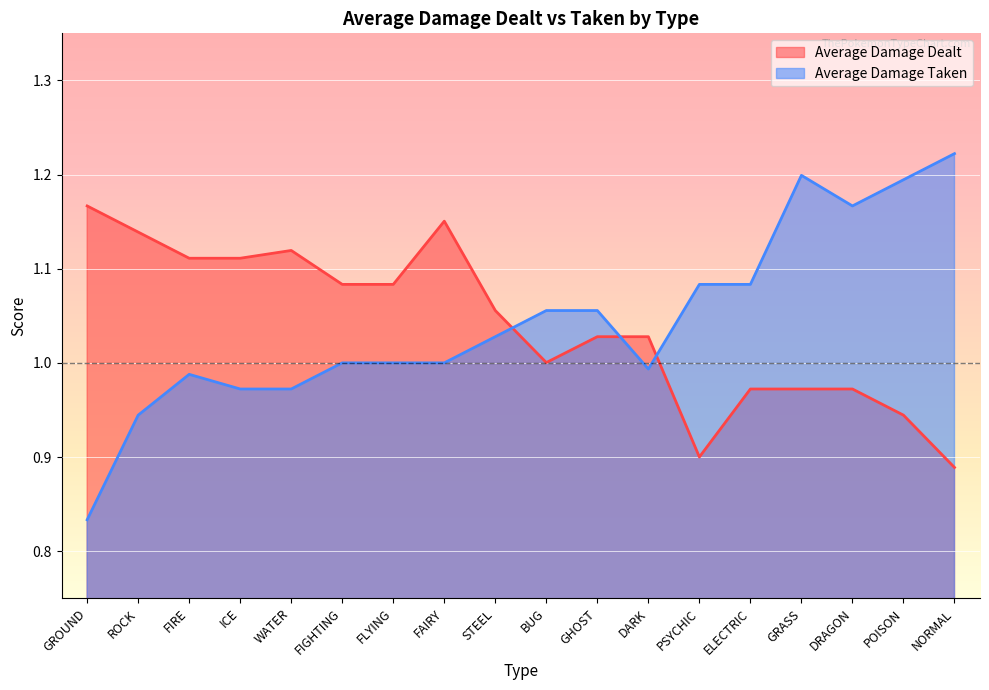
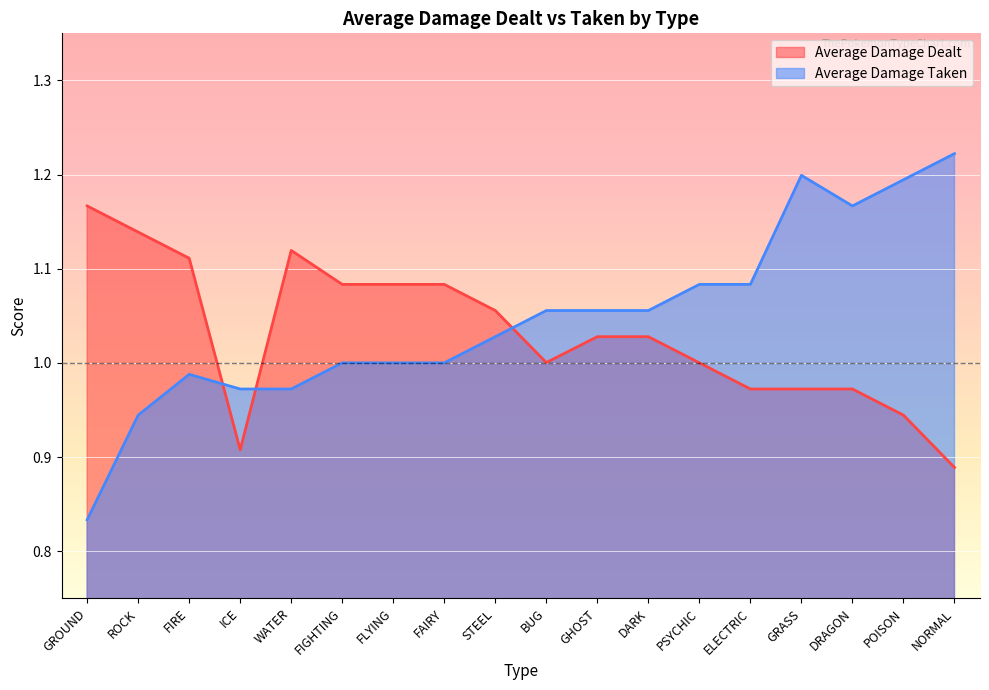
  {
    "Average Damage Dealt": {
      "GROUND": 1.17,
      "ROCK": 1.14,
      "FIRE": 1.11,
-     "ICE": 1.11,
+     "ICE": 0.91,
      "WATER": 1.12,
      "FIGHTING": 1.08,
      "FLYING": 1.08,
-     "FAIRY": 1.15,
+     "FAIRY": 1.08,
      "STEEL": 1.06,
      "BUG": 1.00,
      "GHOST": 1.03,
      "DARK": 1.03,
-     "PSYCHIC": 0.9,
+     "PSYCHIC": 1.0,
      "ELECTRIC": 0.97,
      "GRASS": 0.97,
      "DRAGON": 0.97,
      "POISON": 0.94,
      "NORMAL": 0.89
    },
    "Average Damage Taken": {
      "GROUND": 0.83,
      "ROCK": 0.94,
      "FIRE": 0.99,
      "ICE": 0.97,
      "WATER": 0.97,
      "FIGHTING": 1.00,
      "FLYING": 1.00,
      "FAIRY": 1.00,
      "STEEL": 1.03,
      "BUG": 1.06,
      "GHOST": 1.06,
-     "DARK": 0.99,
+     "DARK": 1.06,
      "PSYCHIC": 1.08,
      "ELECTRIC": 1.08,
      "GRASS": 1.20,
      "DRAGON": 1.17,
      "POISON": 1.19,
      "NORMAL": 1.22
    }
  }
